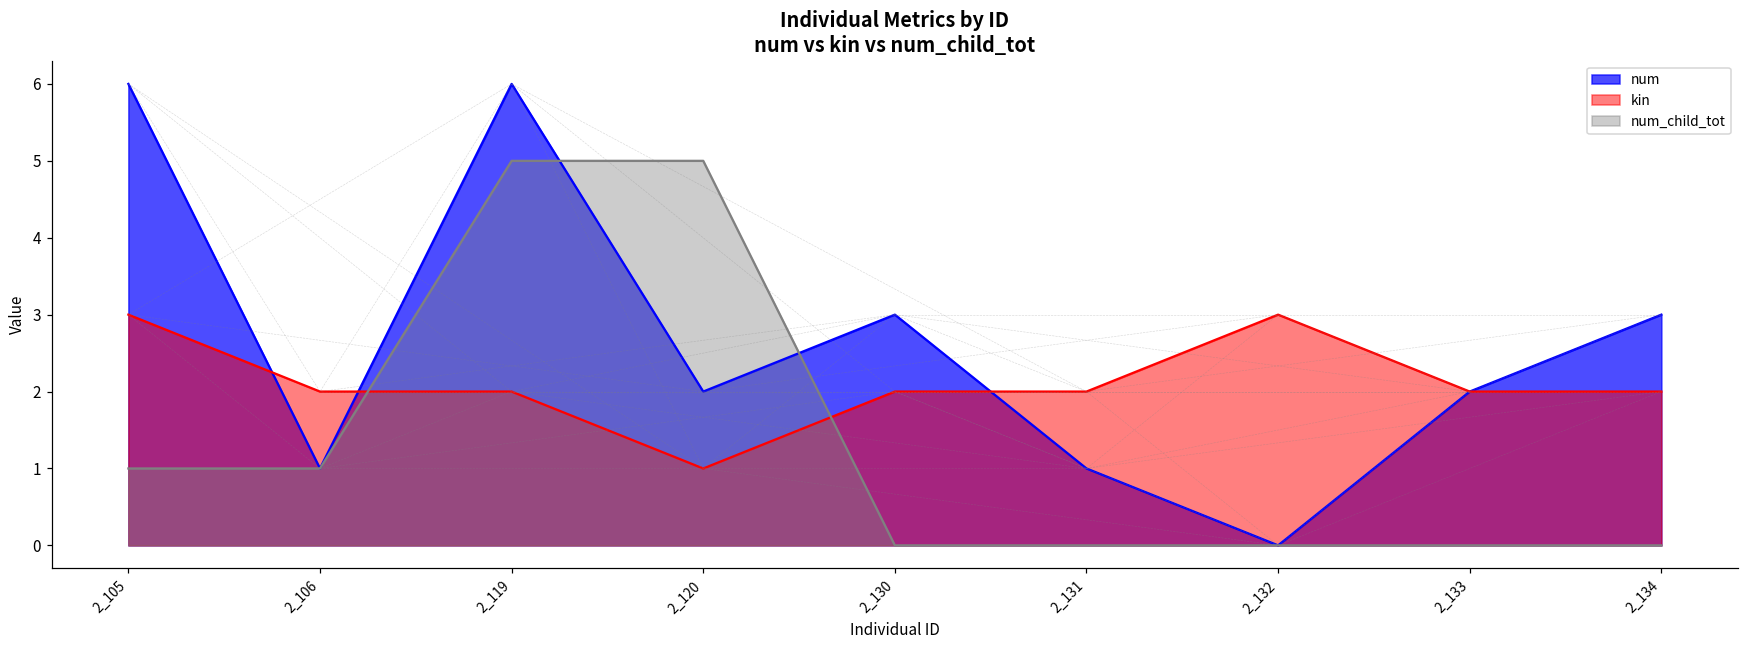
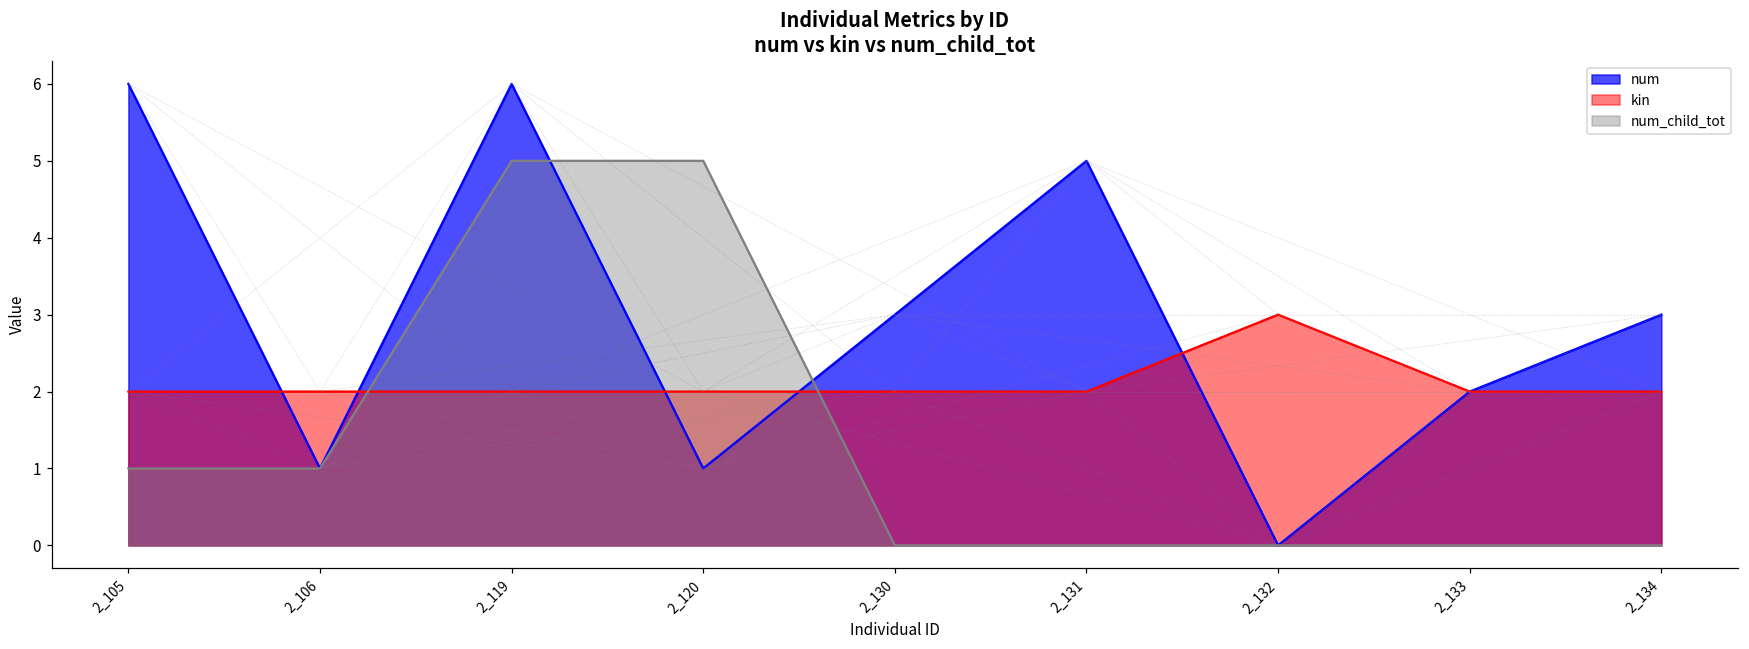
  {
    "num": {
-     "2_120": 2,
-     "2_131": 1
+     "2_120": 1,
+     "2_131": 5
    },
    "kin": {
-     "2_105": 3,
-     "2_120": 1
+     "2_105": 2,
+     "2_120": 2
    }
  }
